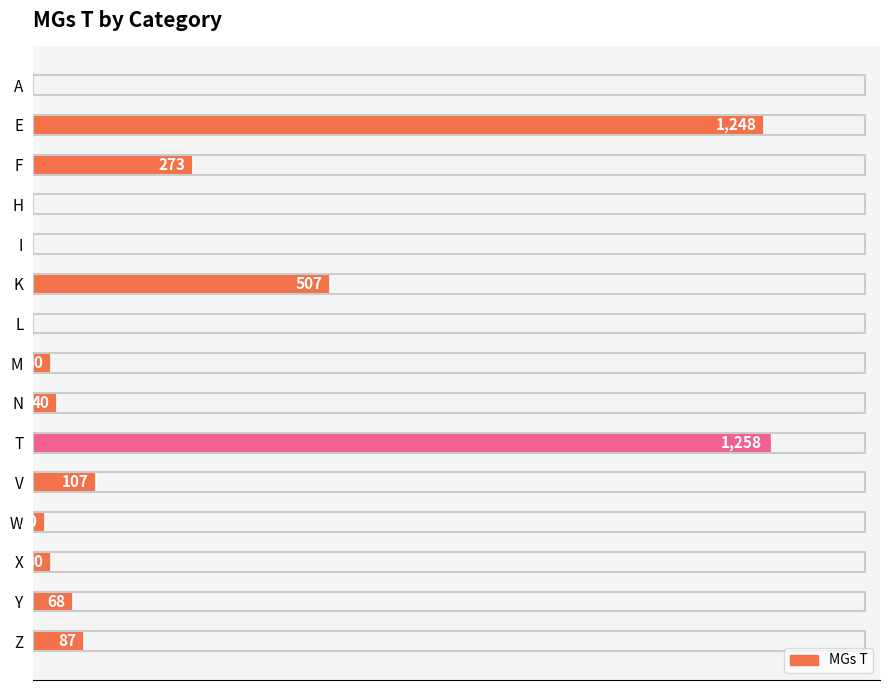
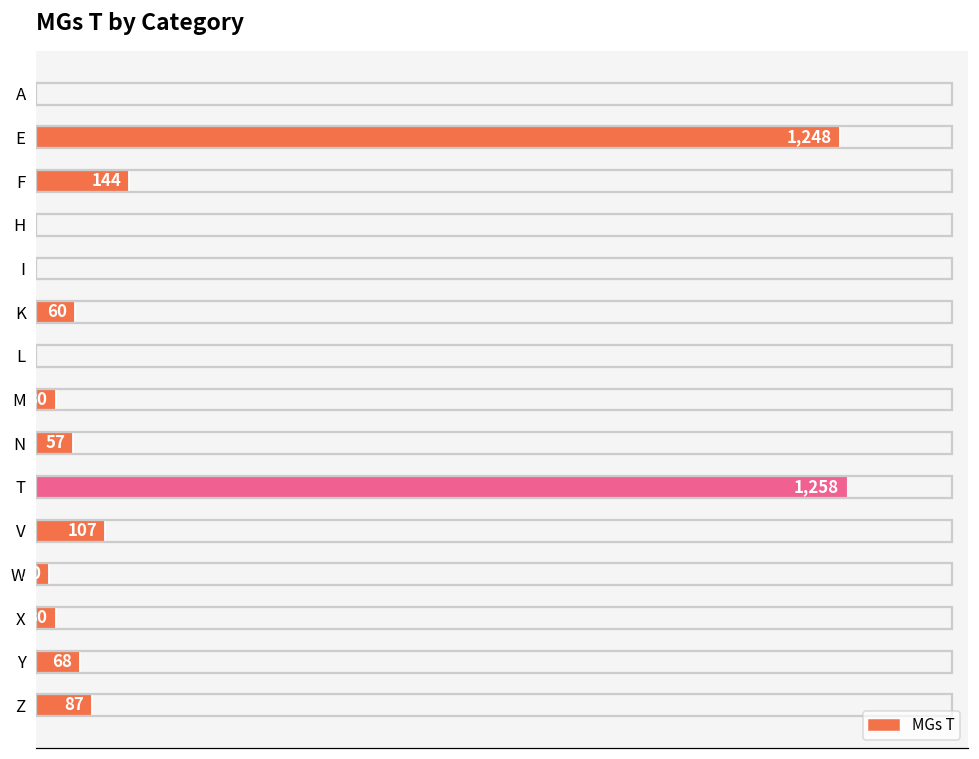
  {
    "E": "1,248",
-   "F": "273",
-   "K": "507",
-   "N": "40",
+   "F": "144",
+   "K": "60",
+   "N": "57",
    "T": "1,258",
    "V": "107",
    "Y": "68",
    "Z": "87"
  }
